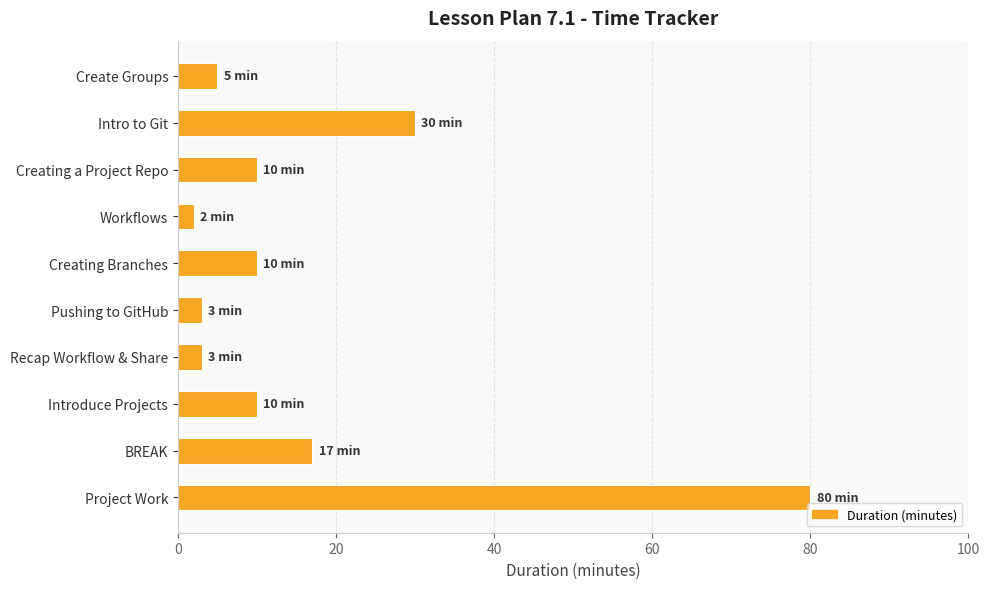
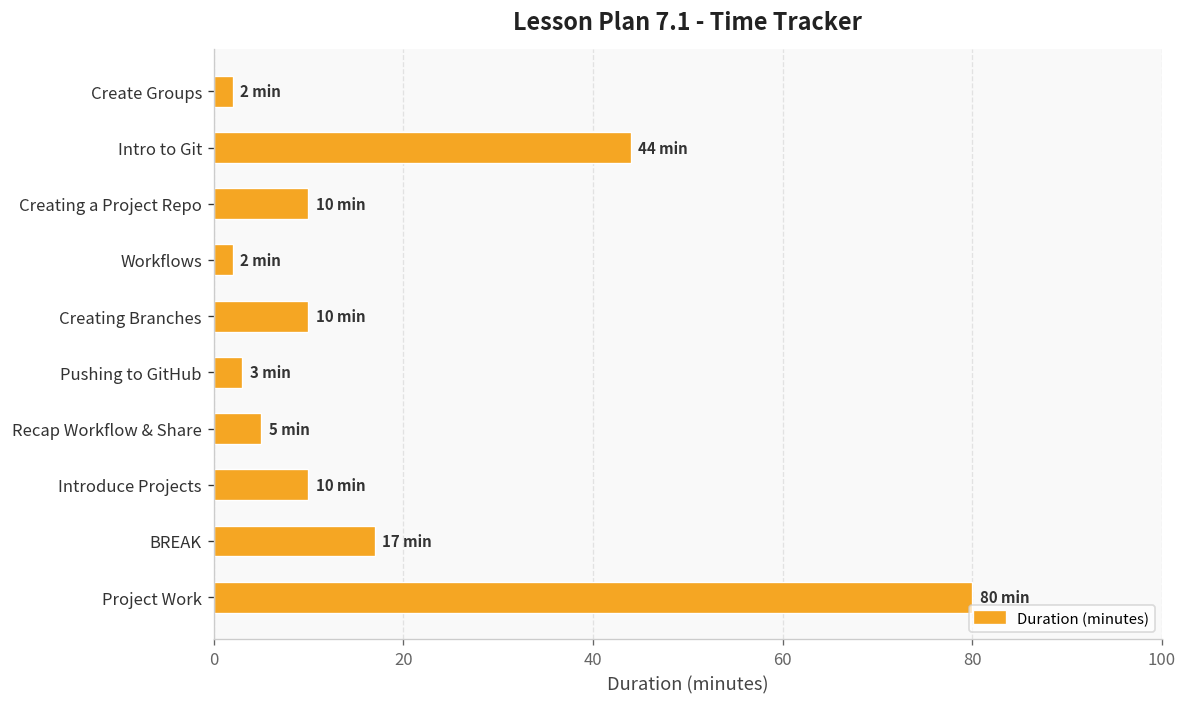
  {
-   "Create Groups": 5,
-   "Intro to Git": 30,
+   "Create Groups": 2,
+   "Intro to Git": 44,
    "Creating a Project Repo": 10,
    "Workflows": 2,
    "Creating Branches": 10,
    "Pushing to GitHub": 3,
-   "Recap Workflow & Share": 3,
+   "Recap Workflow & Share": 5,
    "Introduce Projects": 10,
    "BREAK": 17
  }
